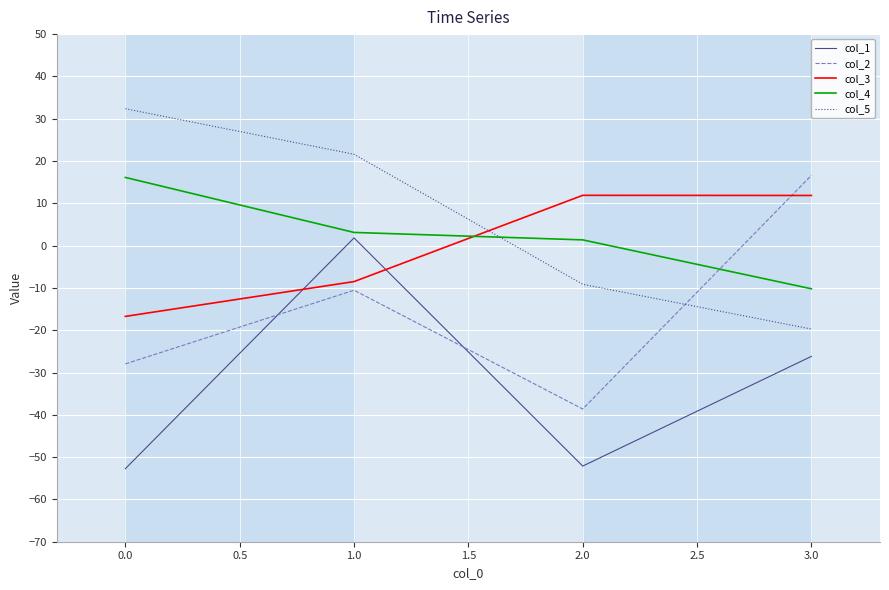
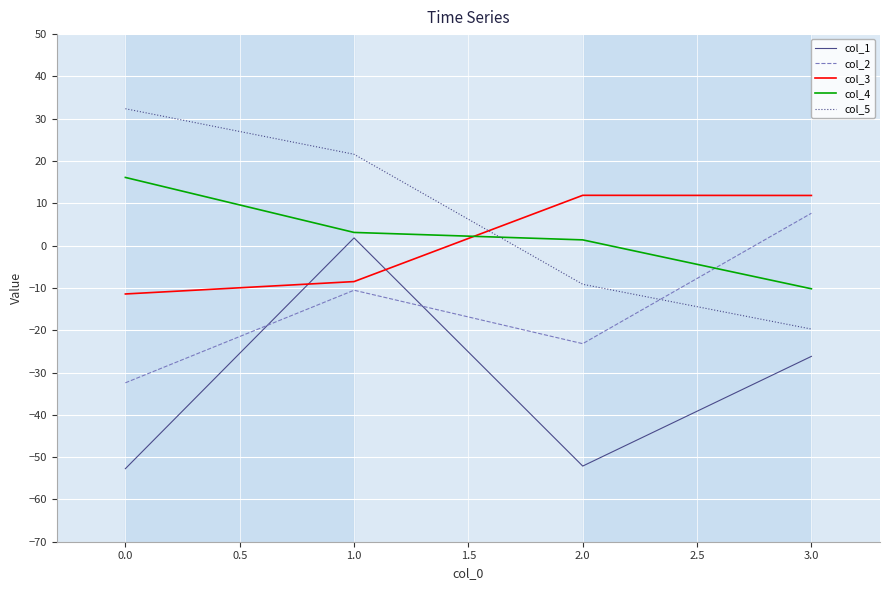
  {
    "col_2": {
-     "0.0": -28,
+     "0.0": -32,
      "1.0": -11,
-     "2.0": -39,
-     "3.0": 17
+     "2.0": -23,
+     "3.0": 8
    },
    "col_3": {
-     "0.0": -17,
+     "0.0": -11,
      "1.0": -9,
      "2.0": 12,
      "3.0": 12
    },
    "col_4": {
      "0.0": 16,
      "1.0": 3,
      "2.0": 1,
      "3.0": -10
    }
  }
